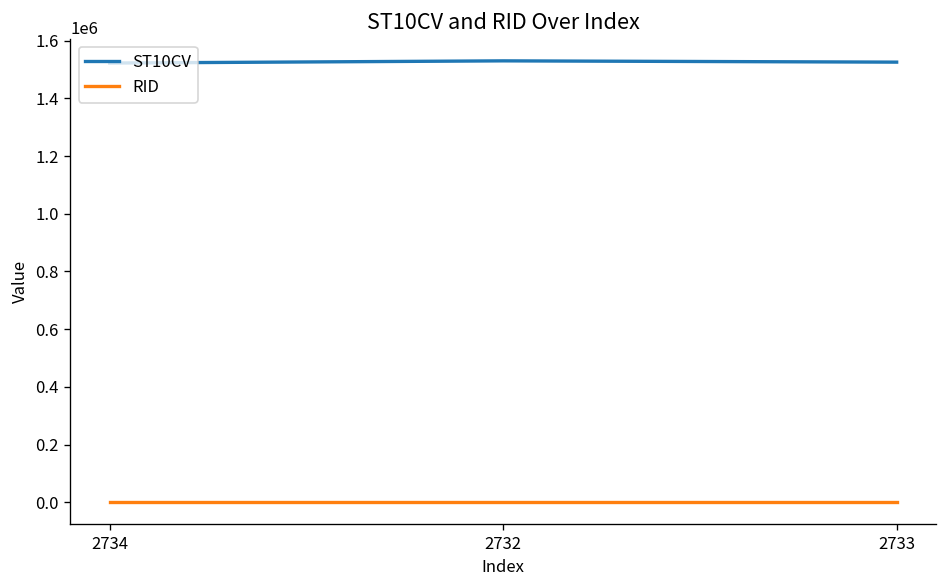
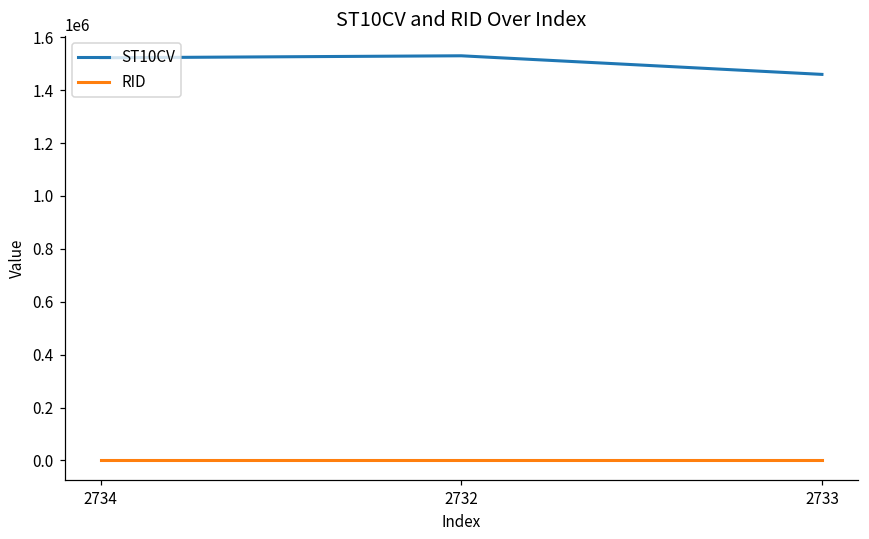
  {
    "ST10CV": {
      "2732": 1530000,
-     "2733": 1530000
+     "2733": 1460000
    },
    "RID": {
      "2734": 0,
      "2732": 0,
      "2733": 0
    }
  }
